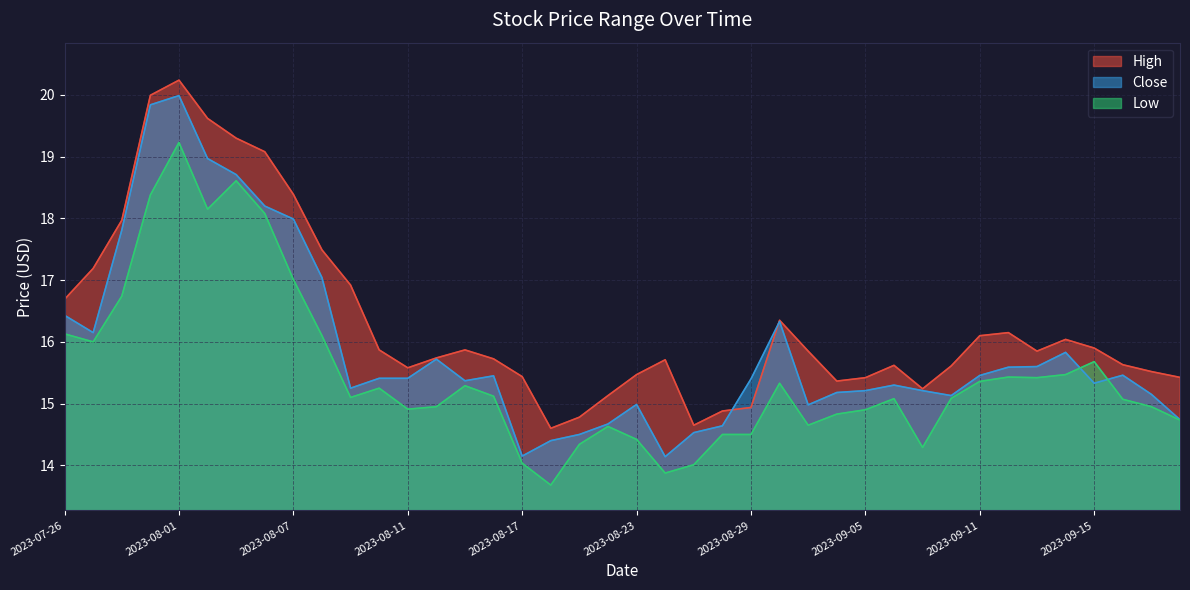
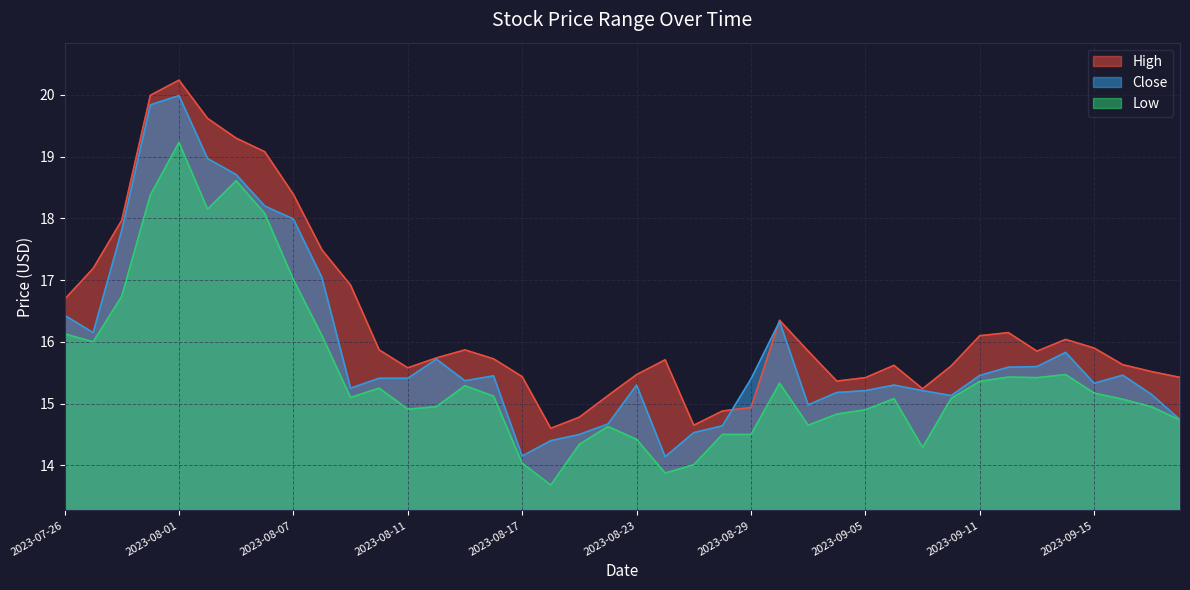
  {
    "High": {
      "2023-07-26": 16.7,
      "2023-08-01": 20.2,
      "2023-08-07": 18.4,
      "2023-08-11": 15.6,
      "2023-08-17": 15.4,
      "2023-08-23": 15.5,
      "2023-08-29": 14.9,
      "2023-09-05": 15.4,
      "2023-09-11": 16.1,
      "2023-09-15": 15.9
    },
    "Close": {
      "2023-07-26": 16.4,
      "2023-08-01": 20.0,
      "2023-08-07": 18.0,
      "2023-08-11": 15.4,
      "2023-08-17": 14.1,
-     "2023-08-23": 15.0,
+     "2023-08-23": 15.3,
      "2023-08-29": 15.4,
      "2023-09-05": 15.2,
      "2023-09-11": 15.5,
      "2023-09-15": 15.3
    },
    "Low": {
      "2023-07-26": 16.1,
      "2023-08-01": 19.2,
      "2023-08-07": 17.0,
      "2023-08-11": 14.9,
      "2023-08-17": 14.0,
      "2023-08-23": 14.4,
      "2023-08-29": 14.5,
      "2023-09-05": 14.9,
      "2023-09-11": 15.4,
-     "2023-09-15": 15.7
+     "2023-09-15": 15.2
    }
  }
